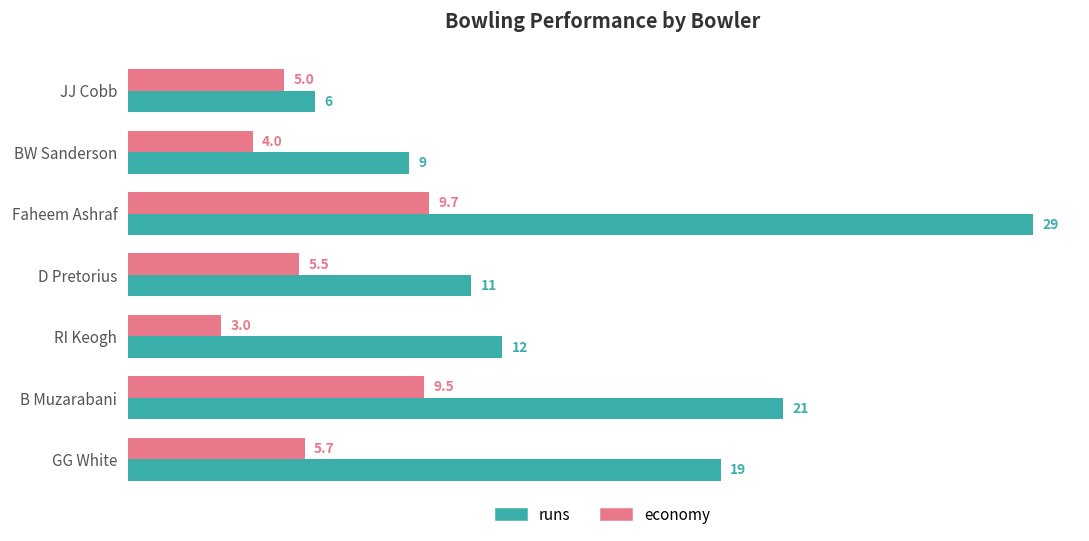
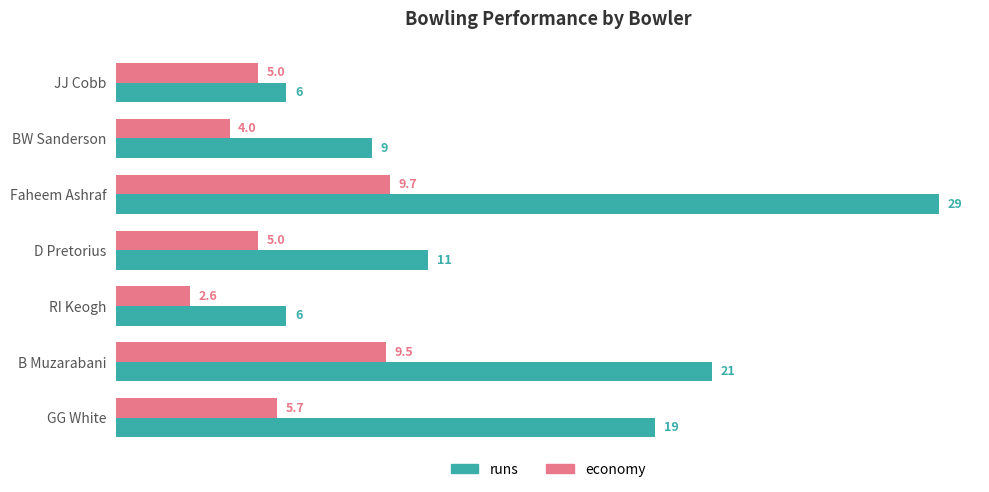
  {
    "runs": {
      "JJ Cobb": 6,
      "BW Sanderson": 9,
      "Faheem Ashraf": 29,
      "D Pretorius": 11,
-     "RI Keogh": 12,
+     "RI Keogh": 6,
      "B Muzarabani": 21,
      "GG White": 19
    },
    "economy": {
      "JJ Cobb": 5.0,
      "BW Sanderson": 4.0,
      "Faheem Ashraf": 9.7,
-     "D Pretorius": 5.5,
-     "RI Keogh": 3.0,
+     "D Pretorius": 5.0,
+     "RI Keogh": 2.6,
      "B Muzarabani": 9.5,
      "GG White": 5.7
    }
  }
